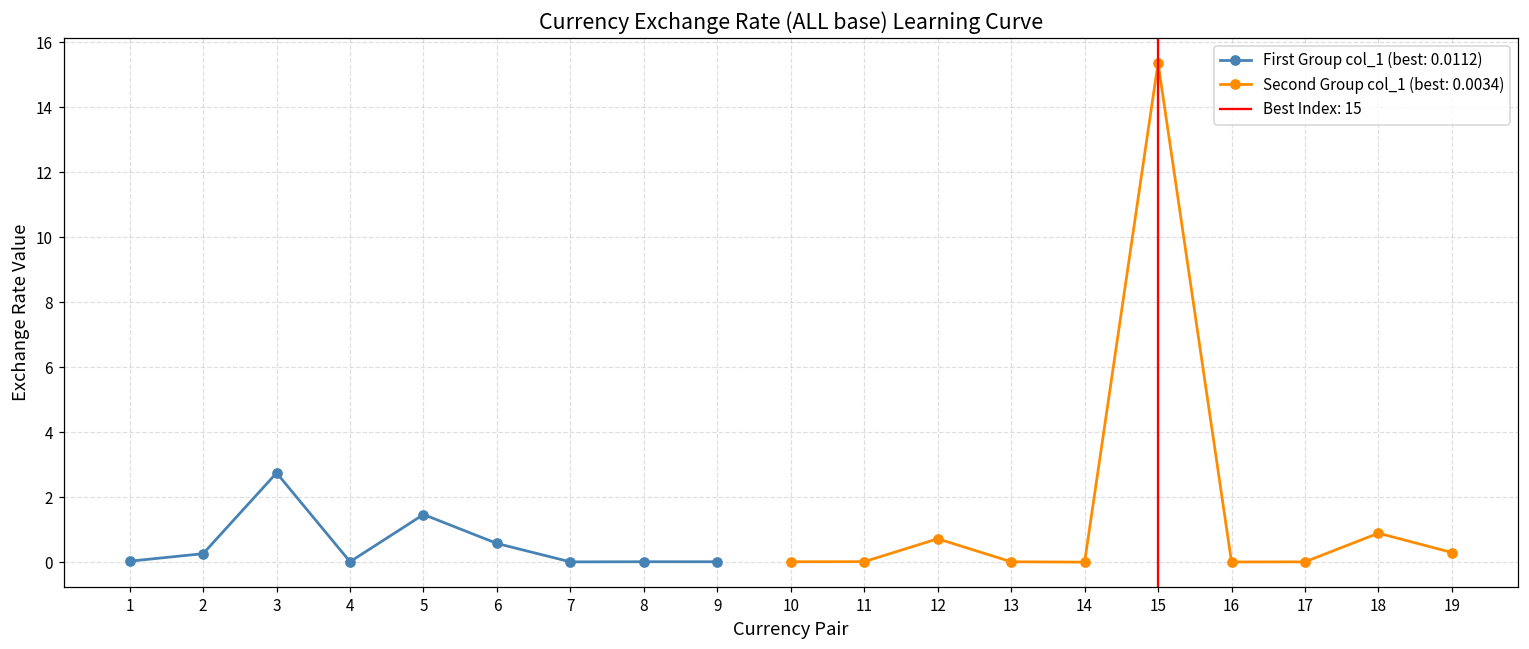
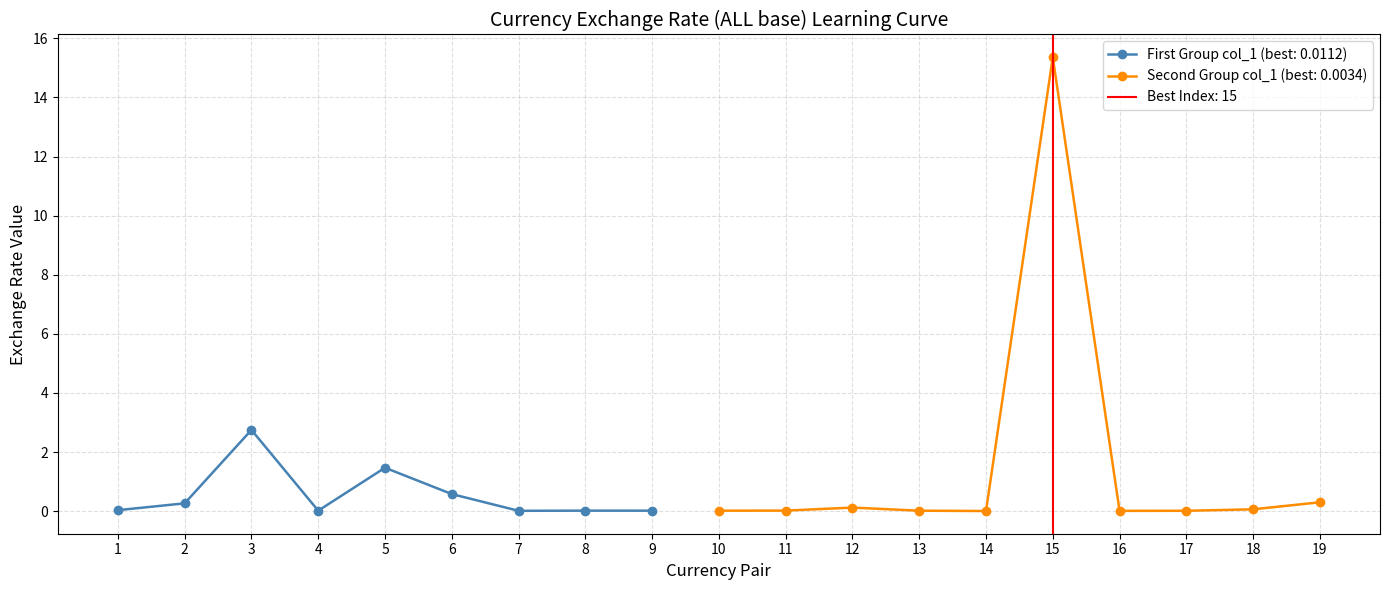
  {
    "First Group col_1 (best: 0.0112)": {
      "1": 0.0,
      "2": 0.3,
      "3": 2.7,
      "4": 0.0,
      "5": 1.5,
      "6": 0.6,
      "7": 0.0,
      "8": 0.0,
      "9": 0.0
    },
    "Second Group col_1 (best: 0.0034)": {
      "10": 0.0,
      "11": 0.0,
-     "12": 0.7,
+     "12": 0.1,
      "13": 0.0,
      "14": 0.0,
      "15": 15.4,
      "16": 0.0,
      "17": 0.0,
-     "18": 0.9,
+     "18": 0.1,
      "19": 0.3
    }
  }
